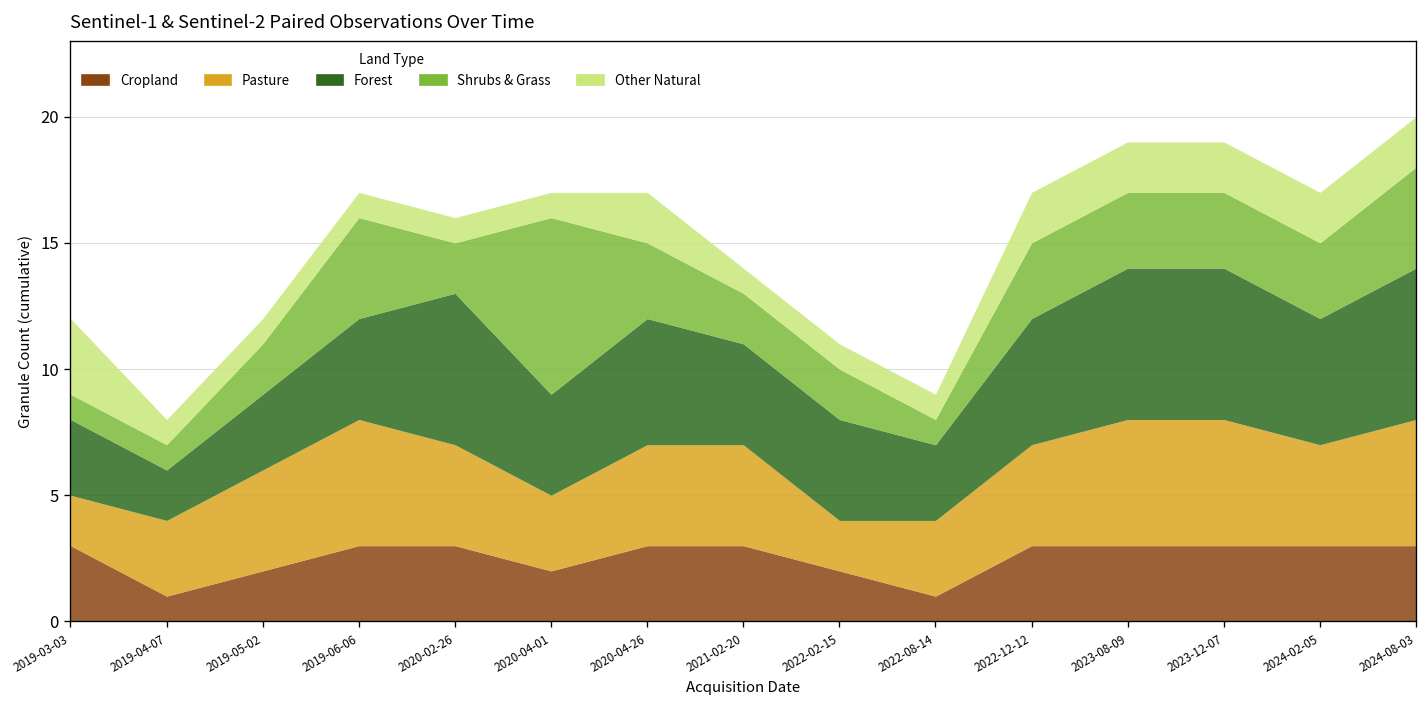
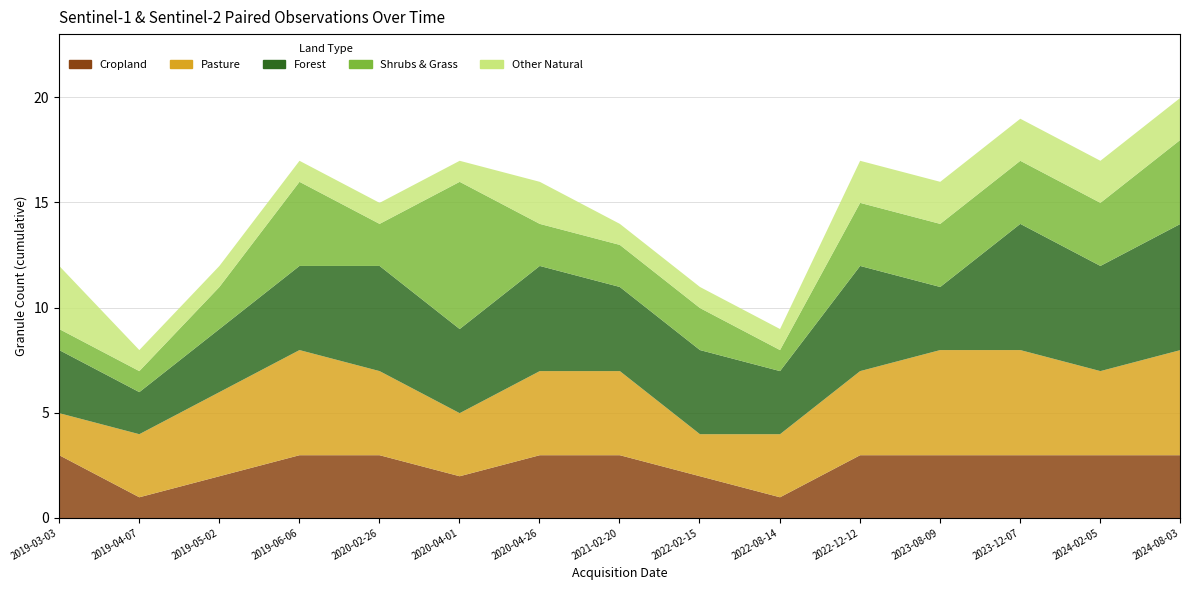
  {
    "Cropland": {
      "2019-03-03": 3,
      "2019-04-07": 1,
      "2019-05-02": 2,
      "2019-06-06": 3,
      "2020-02-26": 3,
      "2020-04-01": 2,
      "2020-04-26": 3,
      "2021-02-20": 3,
      "2022-02-15": 2,
      "2022-08-14": 1,
      "2022-12-12": 3,
      "2023-08-09": 3,
      "2023-12-07": 3,
      "2024-02-05": 3,
      "2024-08-03": 3
    },
    "Pasture": {
      "2019-03-03": 2,
      "2019-04-07": 3,
      "2019-05-02": 4,
      "2019-06-06": 5,
      "2020-02-26": 4,
      "2020-04-01": 3,
      "2020-04-26": 4,
      "2021-02-20": 4,
      "2022-02-15": 2,
      "2022-08-14": 3,
      "2022-12-12": 4,
      "2023-08-09": 5,
      "2023-12-07": 5,
      "2024-02-05": 4,
      "2024-08-03": 5
    },
    "Forest": {
      "2019-03-03": 3,
      "2019-04-07": 2,
      "2019-05-02": 3,
      "2019-06-06": 4,
-     "2020-02-26": 6,
+     "2020-02-26": 5,
      "2020-04-01": 4,
      "2020-04-26": 5,
      "2021-02-20": 4,
      "2022-02-15": 4,
      "2022-08-14": 3,
      "2022-12-12": 5,
-     "2023-08-09": 6,
+     "2023-08-09": 3,
      "2023-12-07": 6,
      "2024-02-05": 5,
      "2024-08-03": 6
    },
    "Shrubs & Grass": {
      "2019-03-03": 1,
      "2019-04-07": 1,
      "2019-05-02": 2,
      "2019-06-06": 4,
      "2020-02-26": 2,
      "2020-04-01": 7,
-     "2020-04-26": 3,
+     "2020-04-26": 2,
      "2021-02-20": 2,
      "2022-02-15": 2,
      "2022-08-14": 1,
      "2022-12-12": 3,
      "2023-08-09": 3,
      "2023-12-07": 3,
      "2024-02-05": 3,
      "2024-08-03": 4
    },
    "Other Natural": {
      "2019-03-03": 3,
      "2019-04-07": 1,
      "2019-05-02": 1,
      "2019-06-06": 1,
      "2020-02-26": 1,
      "2020-04-01": 1,
      "2020-04-26": 2,
      "2021-02-20": 1,
      "2022-02-15": 1,
      "2022-08-14": 1,
      "2022-12-12": 2,
      "2023-08-09": 2,
      "2023-12-07": 2,
      "2024-02-05": 2,
      "2024-08-03": 2
    }
  }
